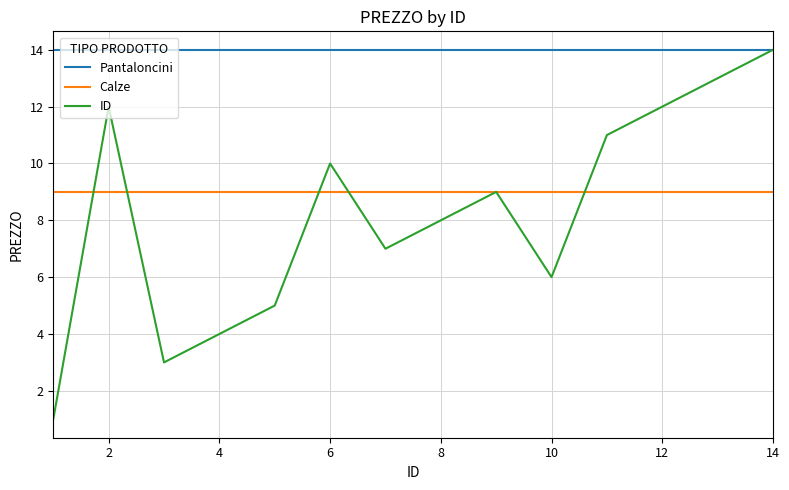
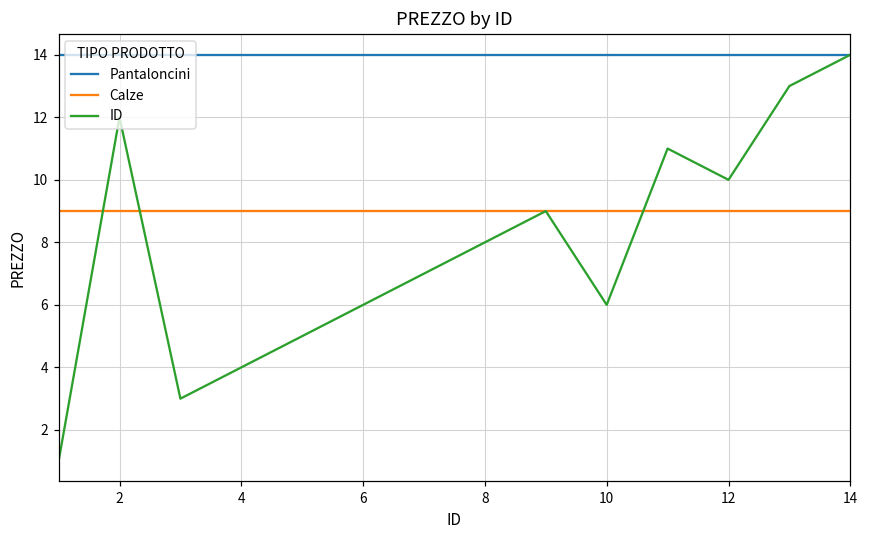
  {
    "Pantaloncini": {
      "4": 14,
      "6": 14,
      "8": 14,
      "10": 14,
      "12": 14
    },
    "Calze": {
      "2": 9,
      "4": 9,
      "6": 9,
      "8": 9,
      "10": 9,
      "12": 9,
      "14": 9
    },
    "ID": {
      "4": 4,
-     "6": 10,
+     "6": 6,
      "8": 8,
      "10": 6,
-     "12": 12
+     "12": 10
    }
  }
